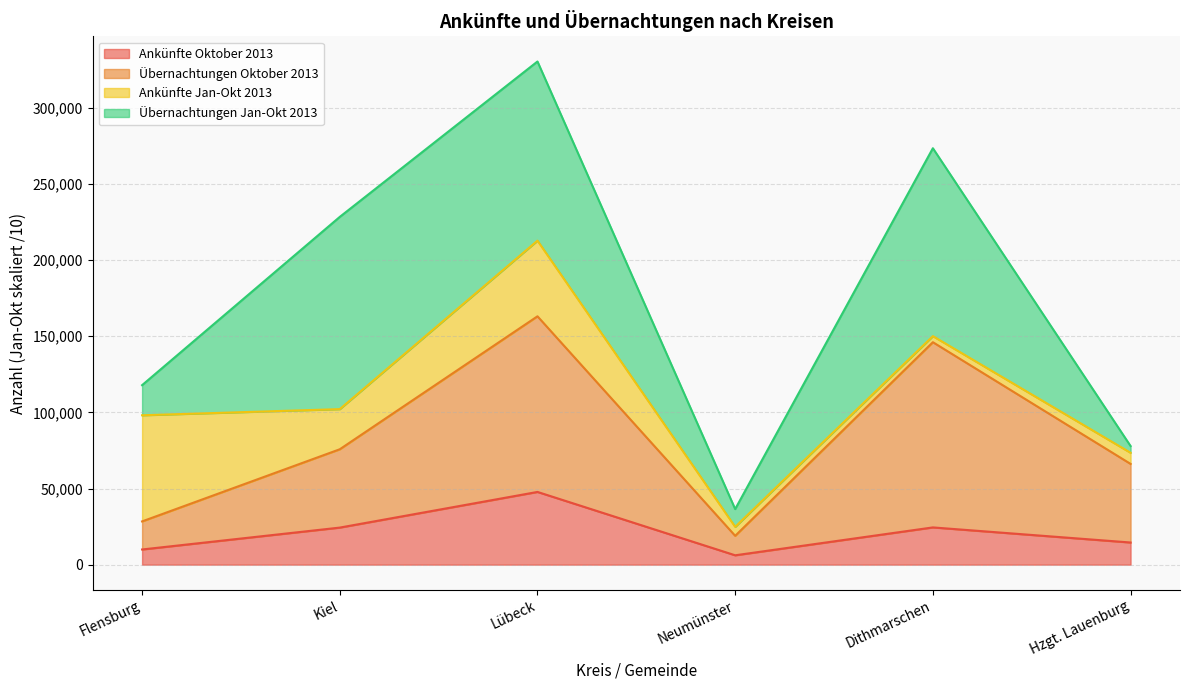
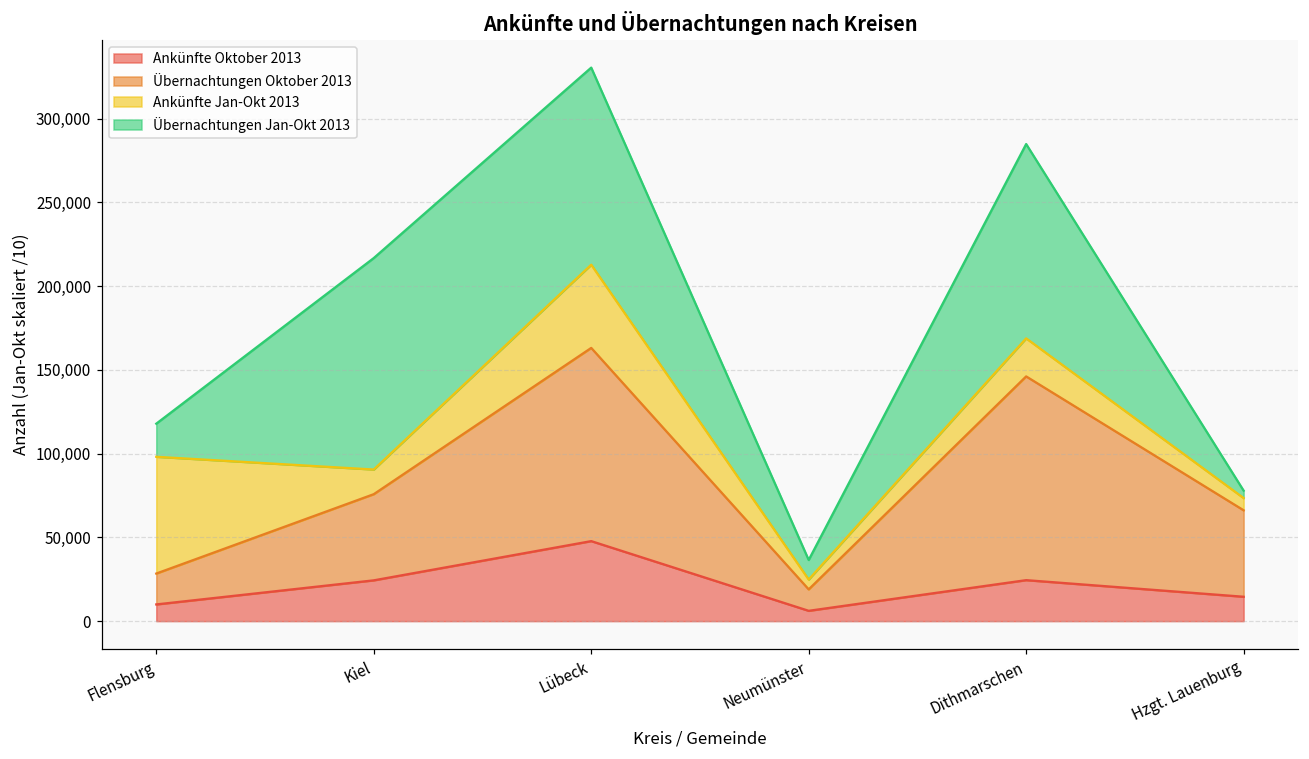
  {
    "Ankünfte Jan-Okt 2013": {
      "Flensburg": "70,000",
-     "Kiel": "26,000",
+     "Kiel": "15,000",
      "Lübeck": "50,000",
      "Neumünster": "6,000",
-     "Dithmarschen": "4,000",
+     "Dithmarschen": "23,000",
      "Hzgt. Lauenburg": "7,000"
    },
    "Übernachtungen Jan-Okt 2013": {
      "Flensburg": "20,000",
      "Kiel": "126,000",
      "Lübeck": "118,000",
      "Neumünster": "12,000",
-     "Dithmarschen": "123,000",
+     "Dithmarschen": "116,000",
      "Hzgt. Lauenburg": "4,000"
    }
  }
